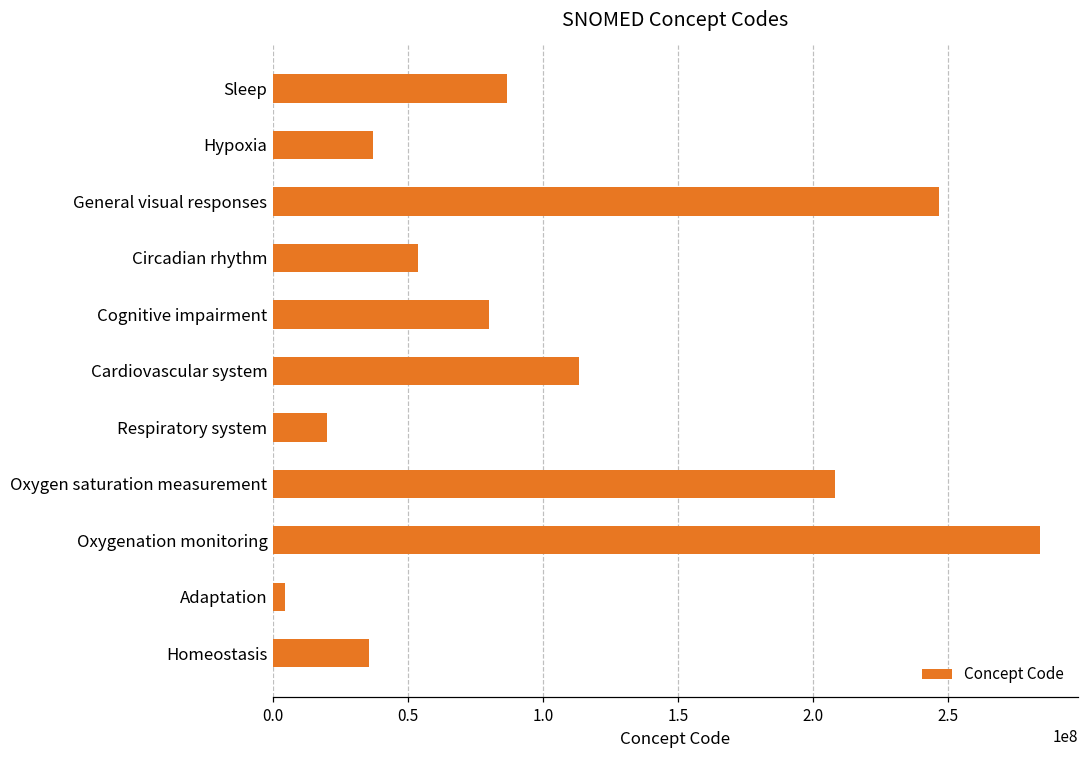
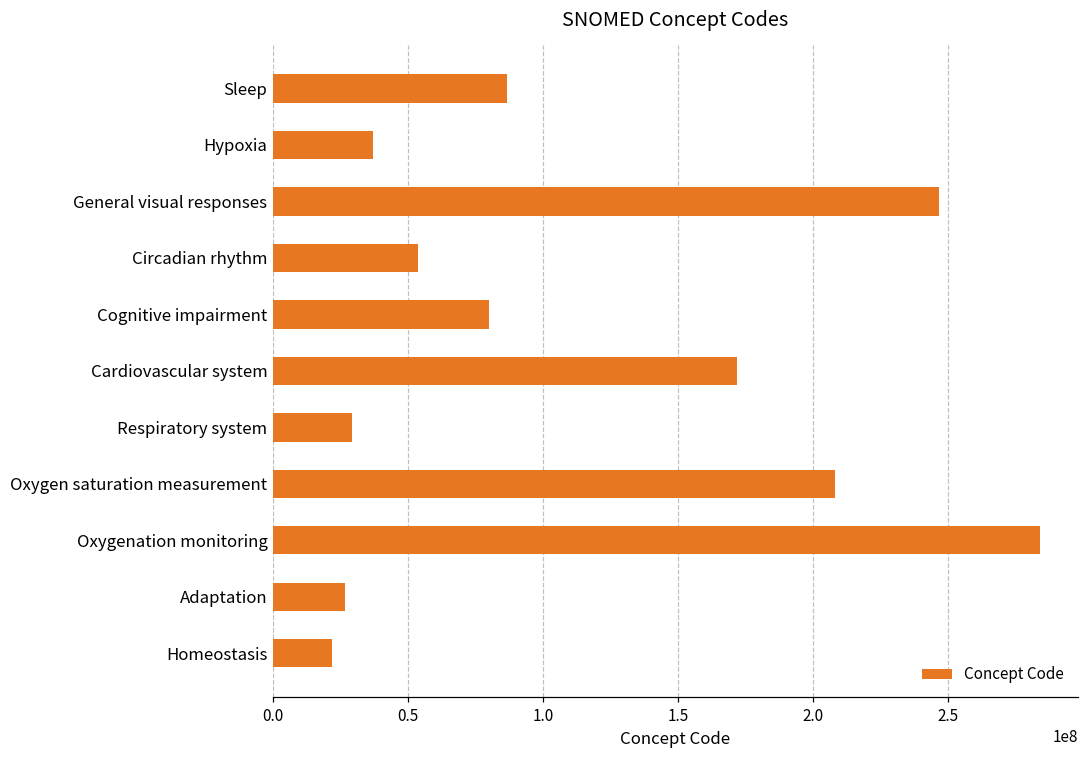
  {
    "Sleep": 87000000,
    "Hypoxia": 37000000,
    "General visual responses": 247000000,
    "Circadian rhythm": 54000000,
    "Cognitive impairment": 80000000,
-   "Cardiovascular system": 113000000,
-   "Respiratory system": 20000000,
+   "Cardiovascular system": 172000000,
+   "Respiratory system": 29000000,
    "Oxygen saturation measurement": 208000000,
    "Oxygenation monitoring": 284000000,
-   "Adaptation": 4000000,
-   "Homeostasis": 36000000
+   "Adaptation": 27000000,
+   "Homeostasis": 22000000
  }
